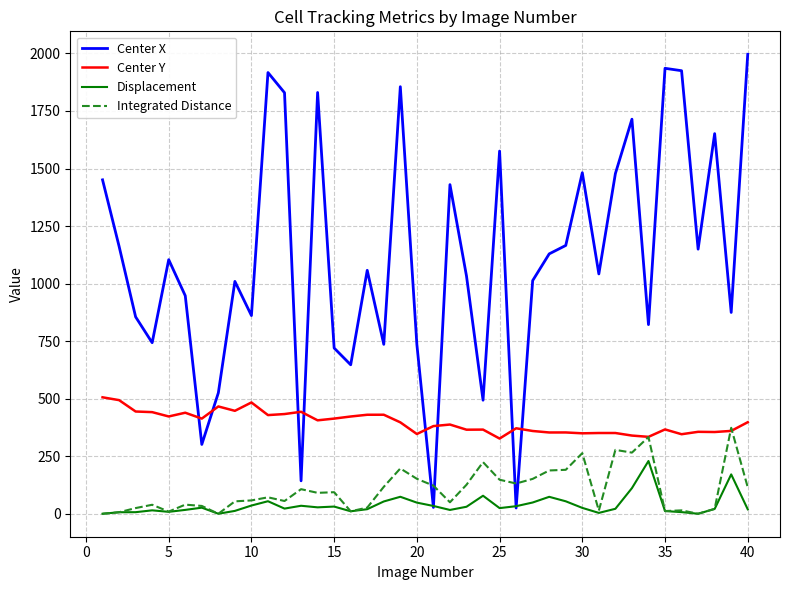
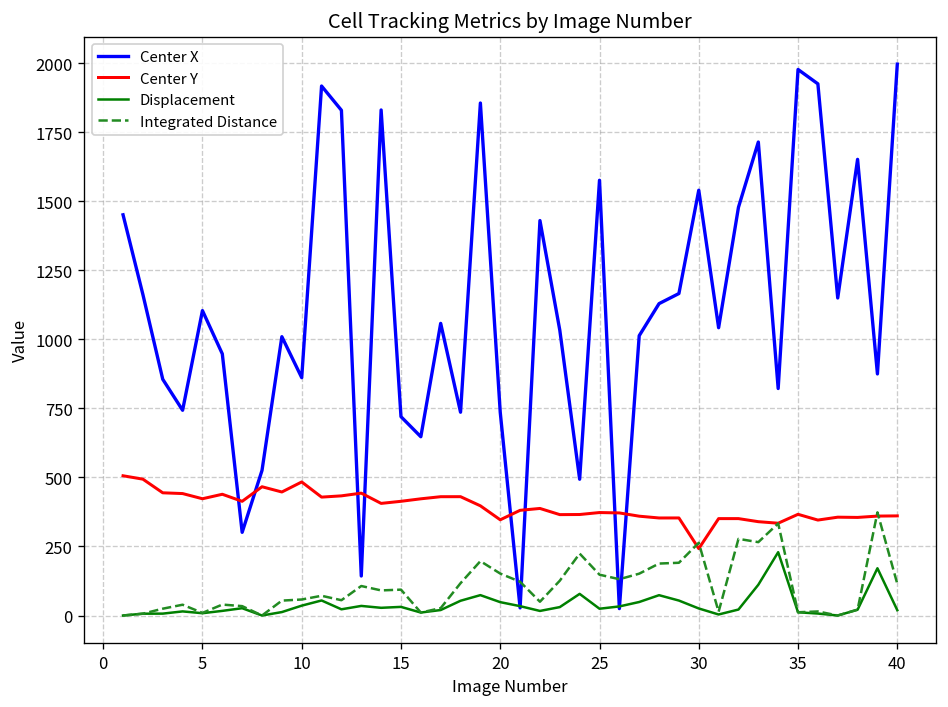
  {
    "Center X": {
      "5": 1100,
      "10": 860,
      "15": 720,
      "20": 740,
      "25": 1580,
-     "30": 1480,
-     "35": 1940,
+     "30": 1540,
+     "35": 1980,
      "40": 2000
    },
    "Center Y": {
      "5": 420,
      "10": 480,
      "15": 410,
      "20": 350,
-     "25": 330,
-     "30": 350,
+     "25": 370,
+     "30": 240,
      "35": 370,
-     "40": 400
+     "40": 360
    }
  }
